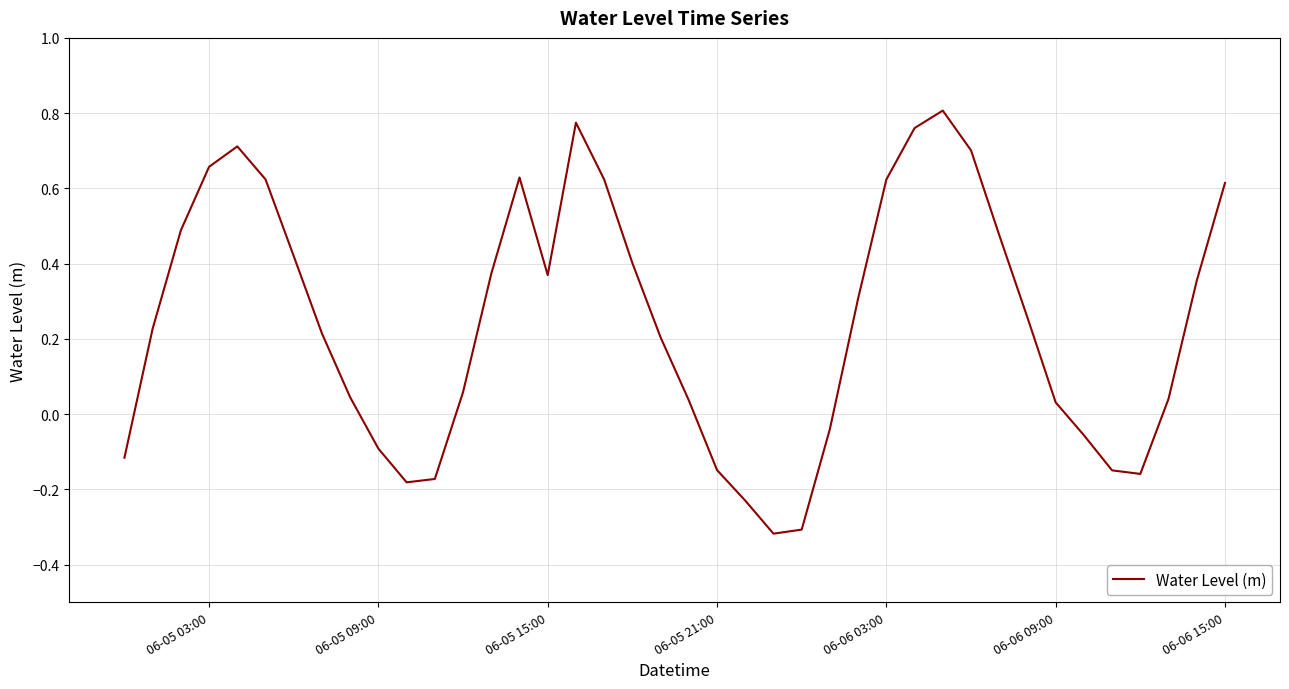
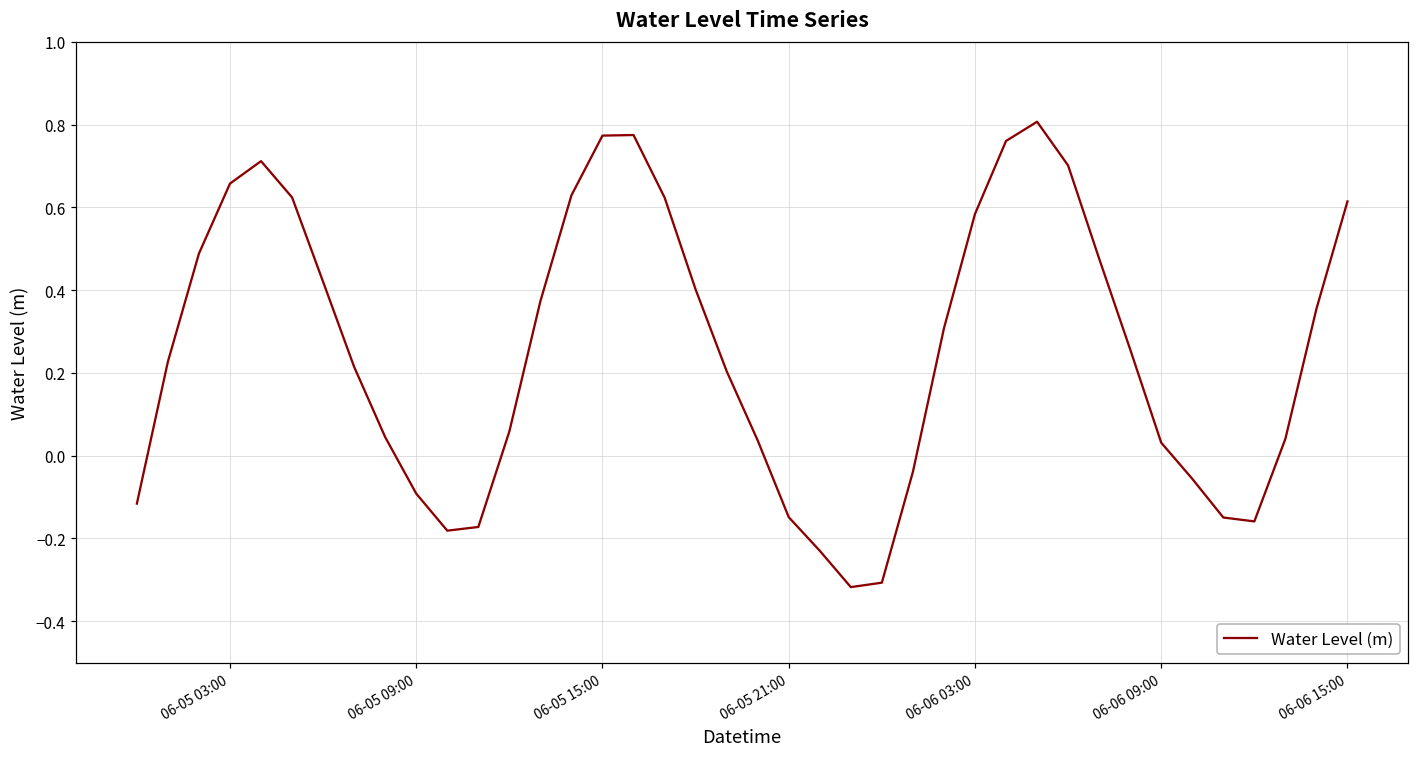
  {
    "06-05 03:00": 0.66,
    "06-05 09:00": -0.09,
-   "06-05 15:00": 0.37,
+   "06-05 15:00": 0.77,
    "06-05 21:00": -0.15,
-   "06-06 03:00": 0.62,
+   "06-06 03:00": 0.58,
    "06-06 09:00": 0.03,
    "06-06 15:00": 0.61
  }
